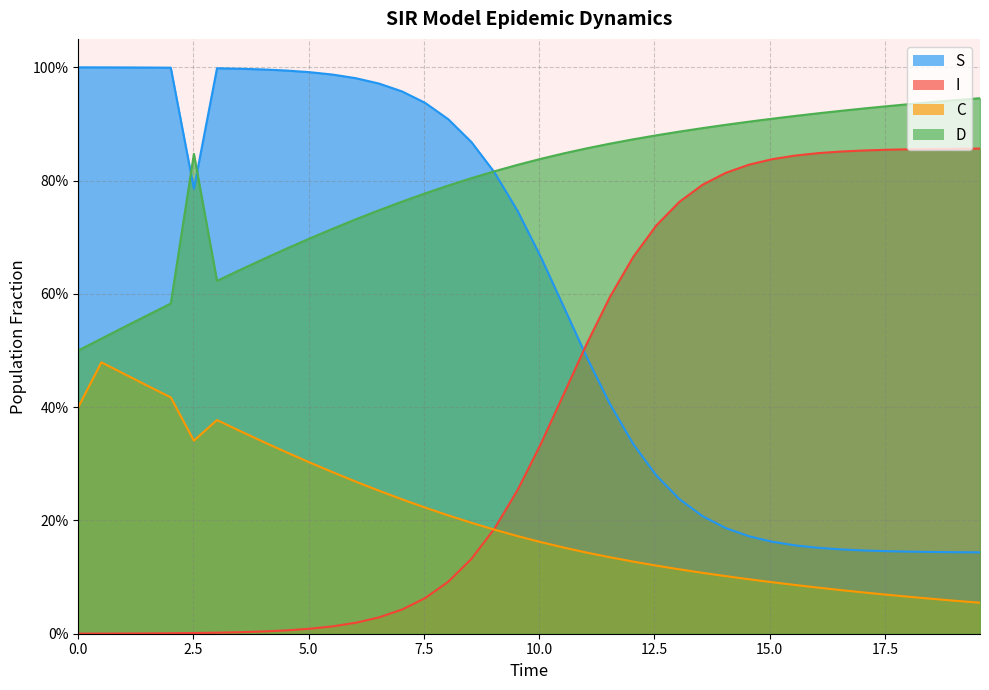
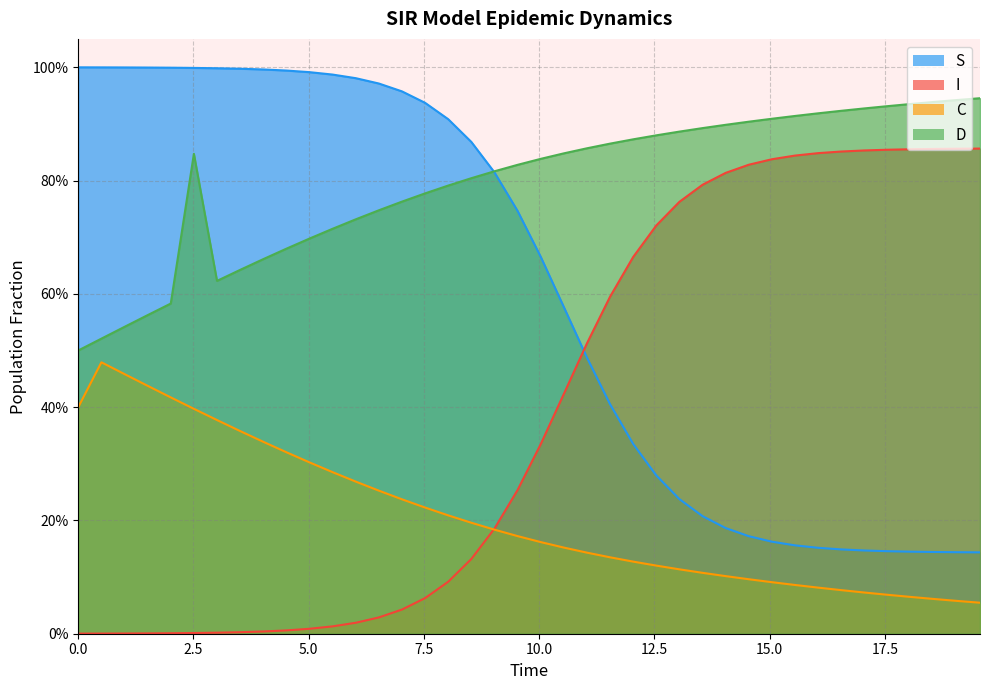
  {
    "S": {
      "0.0": "100%",
-     "2.5": "79%"
+     "2.5": "100%"
    },
    "I": {
      "0.0": "0%",
      "2.5": "0%"
    },
    "C": {
      "0.0": "40%",
-     "2.5": "34%"
+     "2.5": "40%"
    },
    "D": {
      "0.0": "50%",
      "2.5": "85%"
    }
  }
